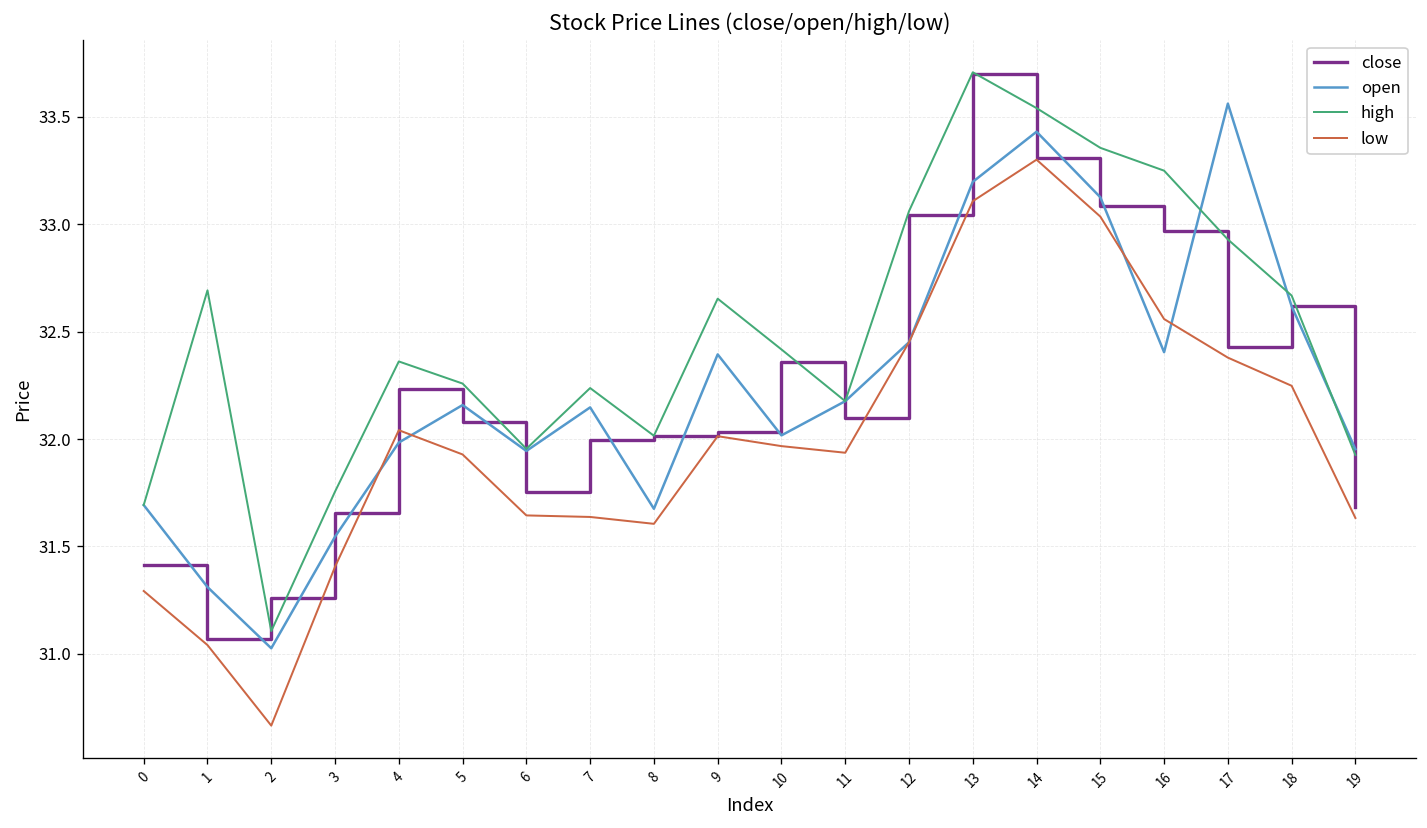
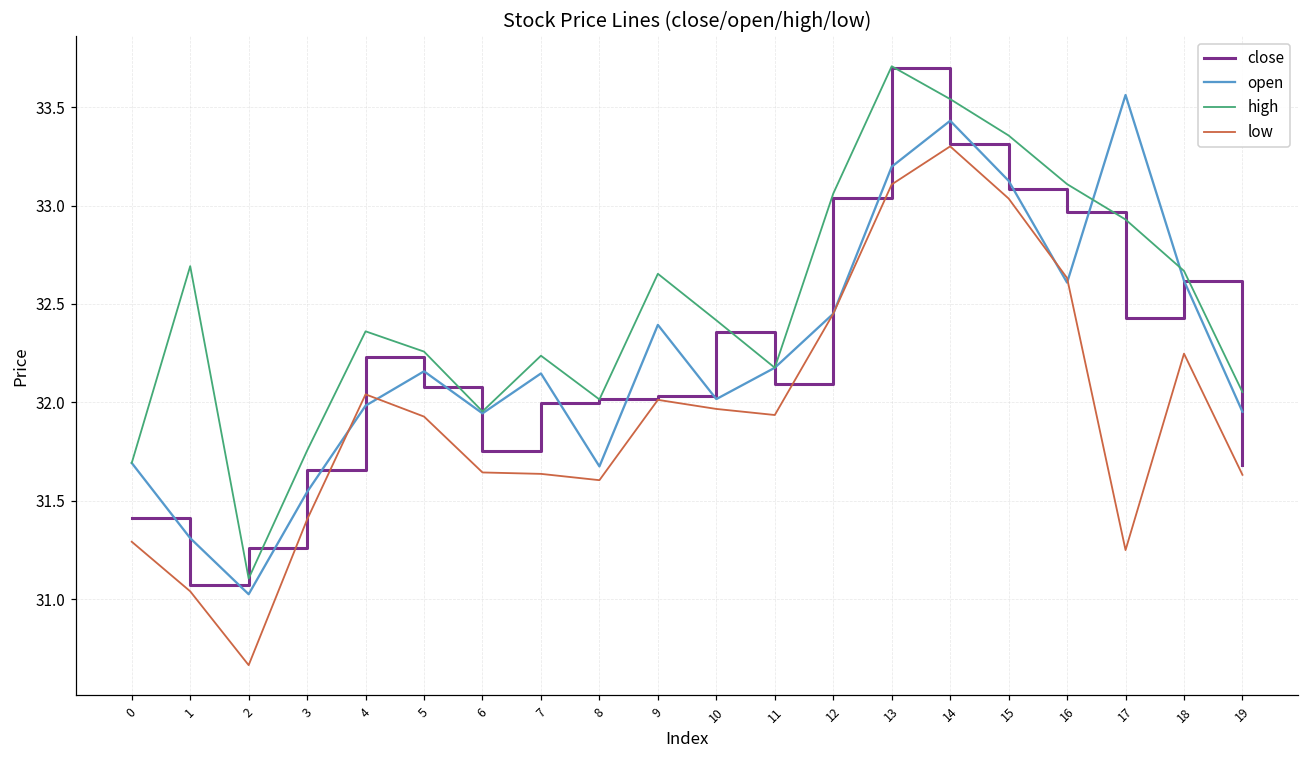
  {
    "close": {
      "0": 31.41,
      "1": 31.07,
      "2": 31.26,
      "3": 31.66,
      "4": 32.23,
      "5": 32.08,
      "6": 31.75,
      "7": 32.00,
      "9": 32.03,
      "10": 32.36,
      "11": 32.10,
      "12": 33.04,
      "15": 33.09,
      "16": 32.97,
      "17": 32.43,
      "19": 31.68
    },
    "open": {
      "1": 31.31,
      "2": 31.03,
      "3": 31.55,
      "4": 31.98,
      "5": 32.16,
      "7": 32.15,
      "8": 31.68,
      "9": 32.39,
      "10": 32.02,
      "13": 33.20,
      "14": 33.43,
      "15": 33.13,
-     "16": 32.40,
+     "16": 32.61,
      "17": 33.56,
      "19": 31.95
    },
    "high": {
      "1": 32.69,
      "2": 31.11,
      "3": 31.76,
      "4": 32.36,
      "5": 32.26,
      "7": 32.24,
      "9": 32.65,
      "10": 32.42,
      "12": 33.06,
      "14": 33.54,
      "15": 33.36,
-     "16": 33.25,
+     "16": 33.11,
      "17": 32.93,
      "18": 32.67,
-     "19": 31.93
+     "19": 32.05
    },
    "low": {
      "0": 31.29,
      "1": 31.04,
      "2": 30.67,
      "3": 31.41,
      "4": 32.04,
      "5": 31.93,
      "6": 31.64,
      "7": 31.64,
      "8": 31.61,
      "9": 32.01,
      "10": 31.97,
      "11": 31.94,
      "13": 33.11,
      "15": 33.04,
-     "16": 32.56,
-     "17": 32.38,
+     "16": 32.63,
+     "17": 31.25,
      "18": 32.25,
      "19": 31.63
    }
  }
